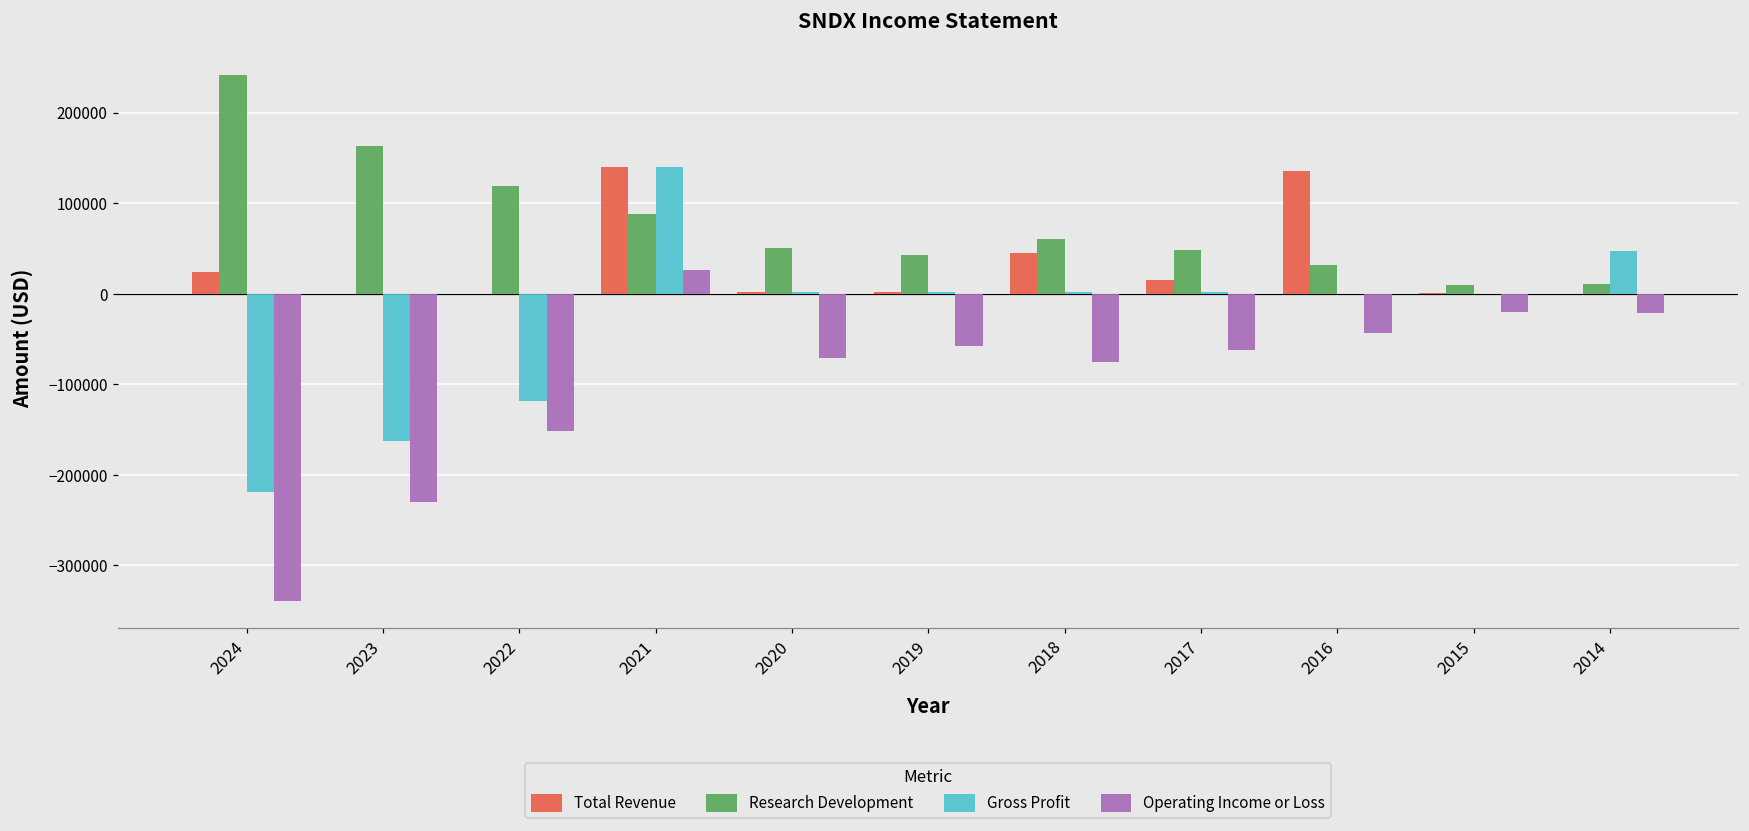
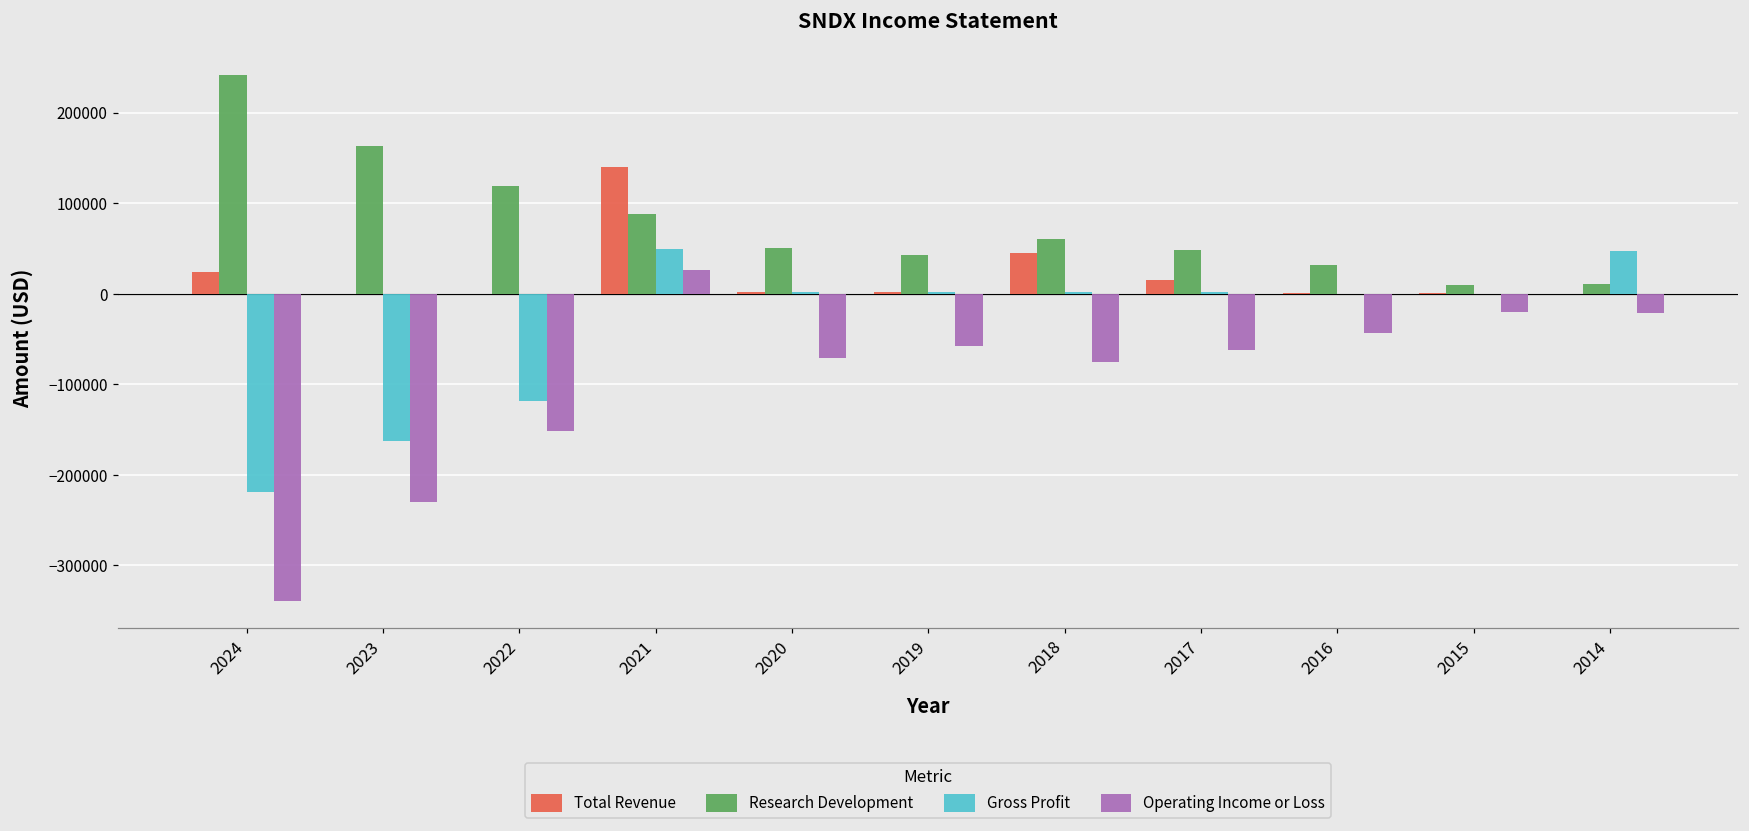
  {
    "Total Revenue": {
      "2024": 20000,
      "2023": 0,
      "2022": 0,
      "2021": 140000,
      "2018": 40000,
      "2017": 20000,
-     "2016": 140000,
+     "2016": 0,
      "2014": 0
    },
    "Research Development": {
      "2024": 240000,
      "2023": 160000,
      "2022": 120000,
      "2021": 90000,
      "2020": 50000,
      "2019": 40000,
      "2018": 60000,
      "2017": 50000,
      "2016": 30000,
      "2015": 10000,
      "2014": 10000
    },
    "Gross Profit": {
      "2024": -220000,
      "2023": -160000,
      "2022": -120000,
-     "2021": 140000,
+     "2021": 50000,
      "2016": 0,
      "2015": 0,
      "2014": 50000
    },
    "Operating Income or Loss": {
      "2024": -340000,
      "2023": -230000,
      "2022": -150000,
      "2021": 30000,
      "2020": -70000,
      "2019": -60000,
      "2018": -80000,
      "2017": -60000,
      "2016": -40000,
      "2015": -20000,
      "2014": -20000
    }
  }
